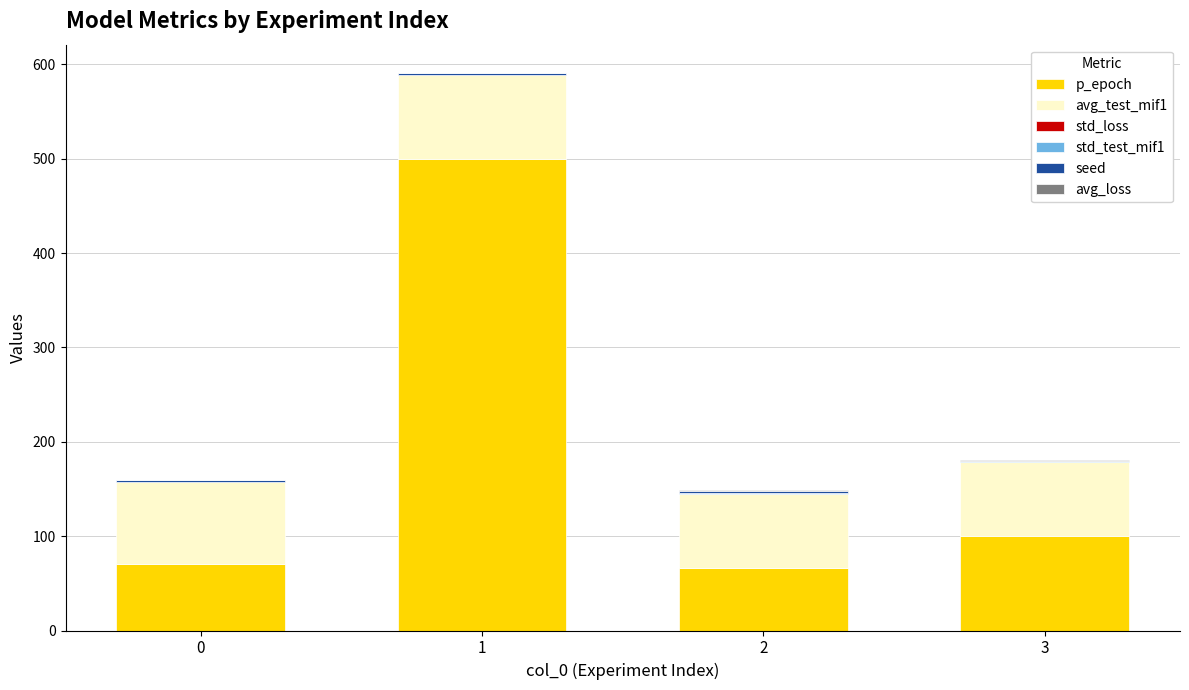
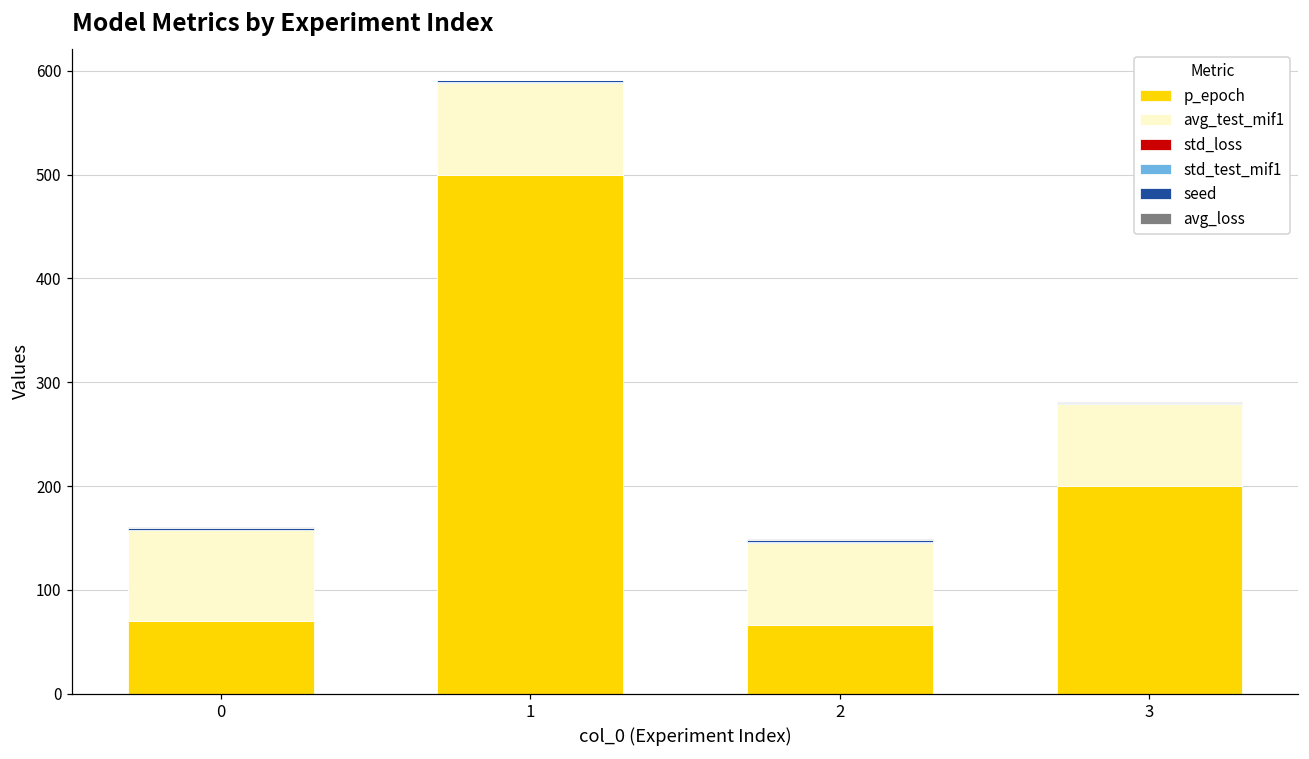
  {
    "p_epoch": {
      "0": 70,
      "1": 500,
      "2": 70,
-     "3": 100
+     "3": 200
    },
    "avg_test_mif1": {
      "0": 90,
      "1": 90,
      "2": 80,
      "3": 80
    },
    "seed": {
      "3": 0
    }
  }
